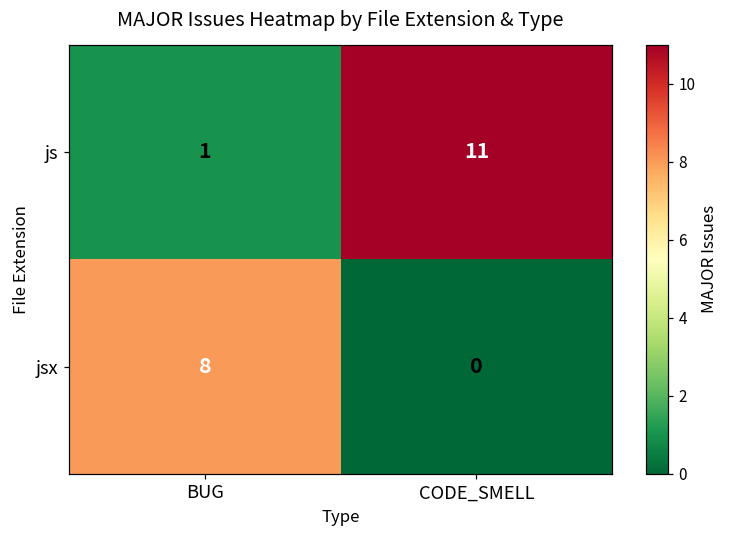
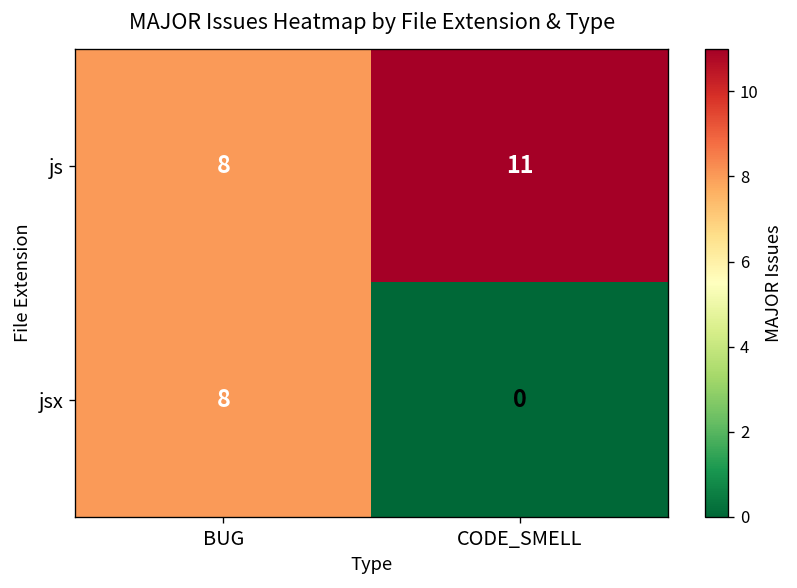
  {
    "js": {
-     "BUG": 1,
+     "BUG": 8,
      "CODE_SMELL": 11
    },
    "jsx": {
      "BUG": 8,
      "CODE_SMELL": 0
    }
  }
